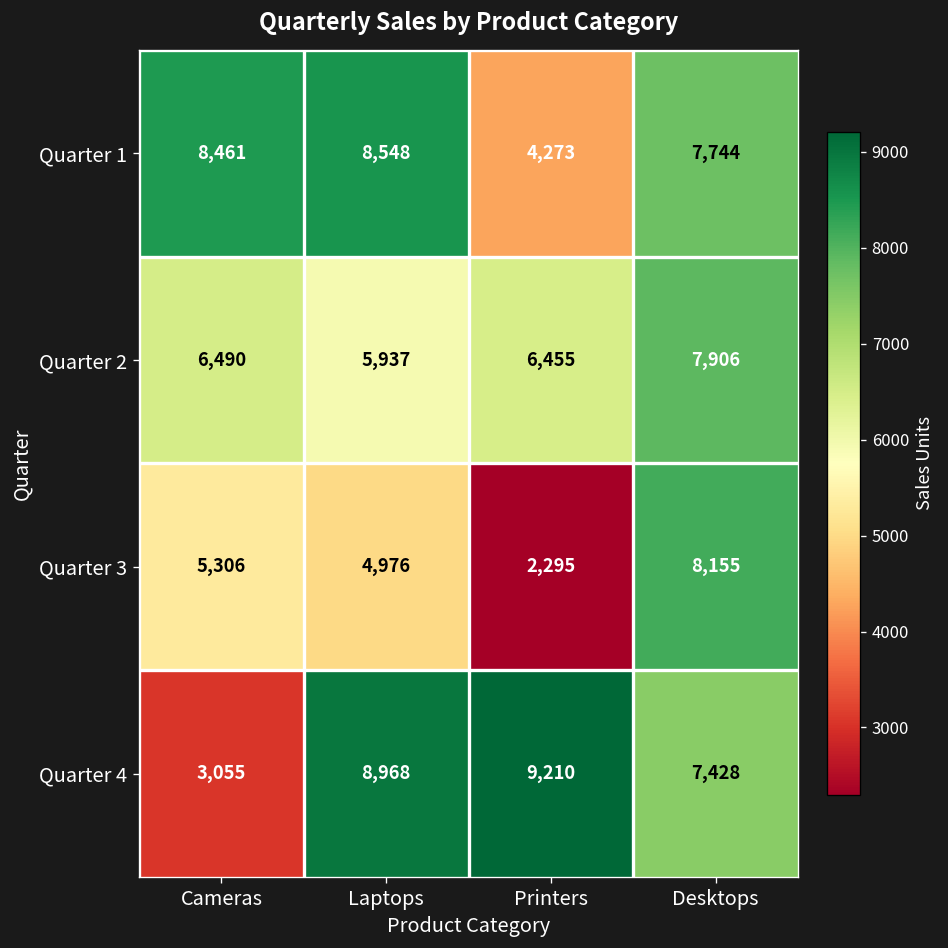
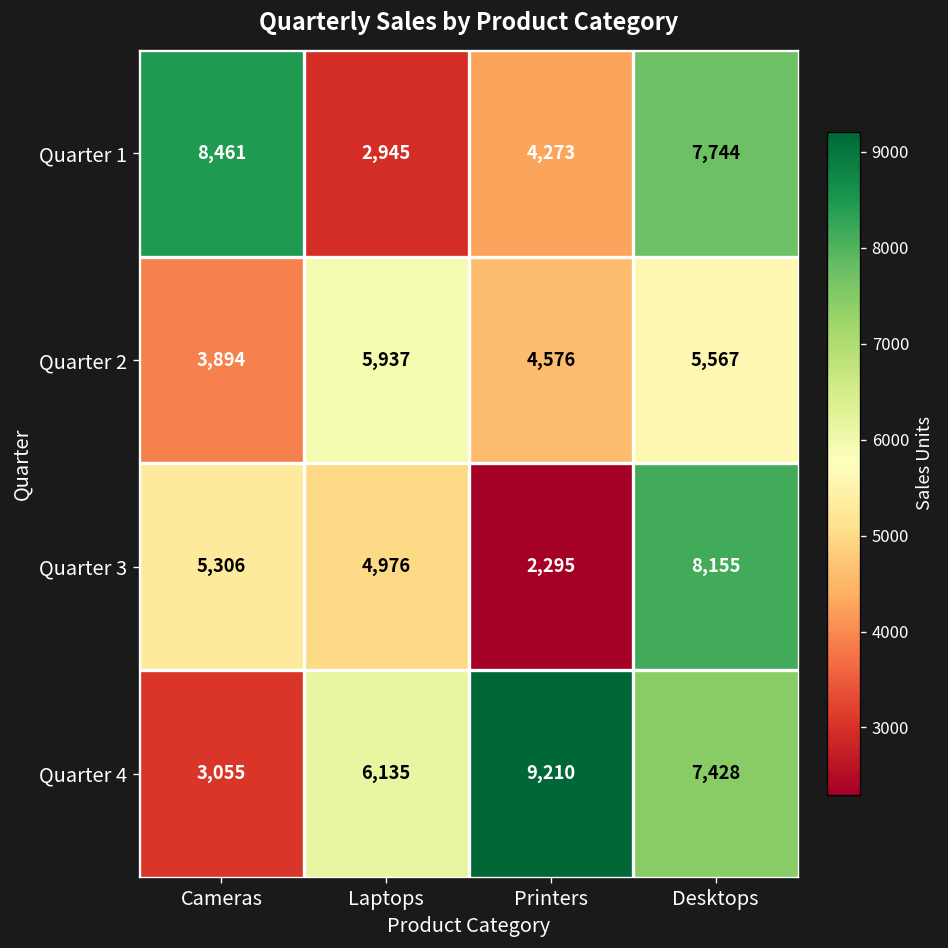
  {
    "Quarter 1": {
      "Cameras": "8,461",
-     "Laptops": "8,548",
+     "Laptops": "2,945",
      "Printers": "4,273",
      "Desktops": "7,744"
    },
    "Quarter 2": {
-     "Cameras": "6,490",
+     "Cameras": "3,894",
      "Laptops": "5,937",
-     "Printers": "6,455",
-     "Desktops": "7,906"
+     "Printers": "4,576",
+     "Desktops": "5,567"
    },
    "Quarter 3": {
      "Cameras": "5,306",
      "Laptops": "4,976",
      "Printers": "2,295",
      "Desktops": "8,155"
    },
    "Quarter 4": {
      "Cameras": "3,055",
-     "Laptops": "8,968",
+     "Laptops": "6,135",
      "Printers": "9,210",
      "Desktops": "7,428"
    }
  }
